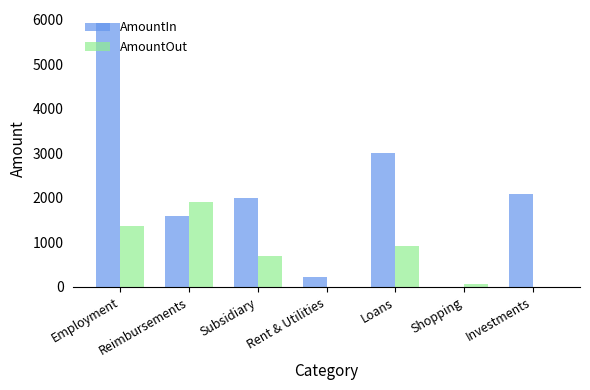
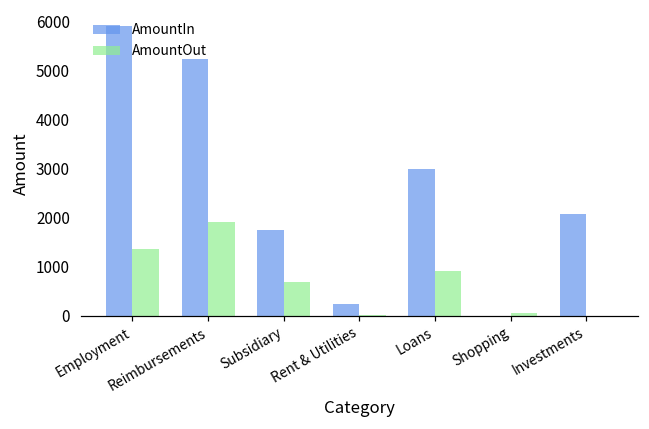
  {
    "AmountIn": {
      "Employment": 5900,
-     "Reimbursements": 1600,
-     "Subsidiary": 2000,
+     "Reimbursements": 5200,
+     "Subsidiary": 1700,
      "Rent & Utilities": 200,
      "Loans": 3000,
      "Shopping": 0,
      "Investments": 2100
    },
    "AmountOut": {
      "Employment": 1400,
      "Reimbursements": 1900,
      "Subsidiary": 700,
      "Loans": 900,
      "Shopping": 100,
      "Investments": 0
    }
  }
